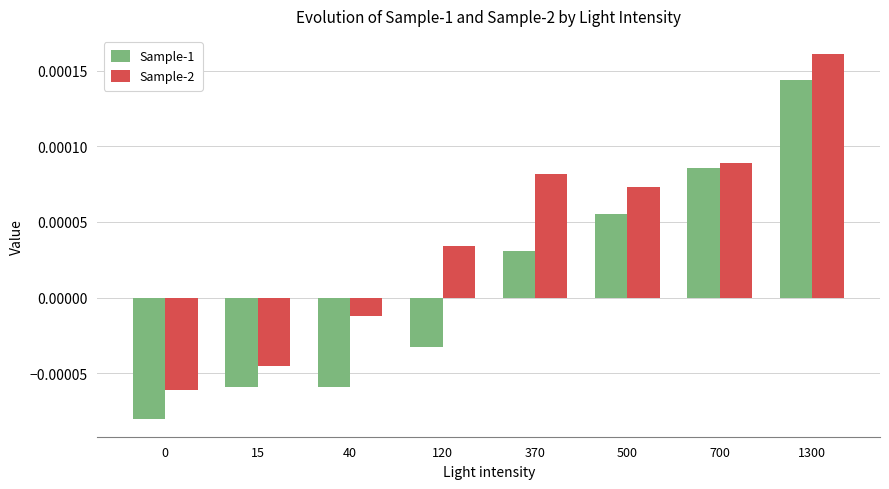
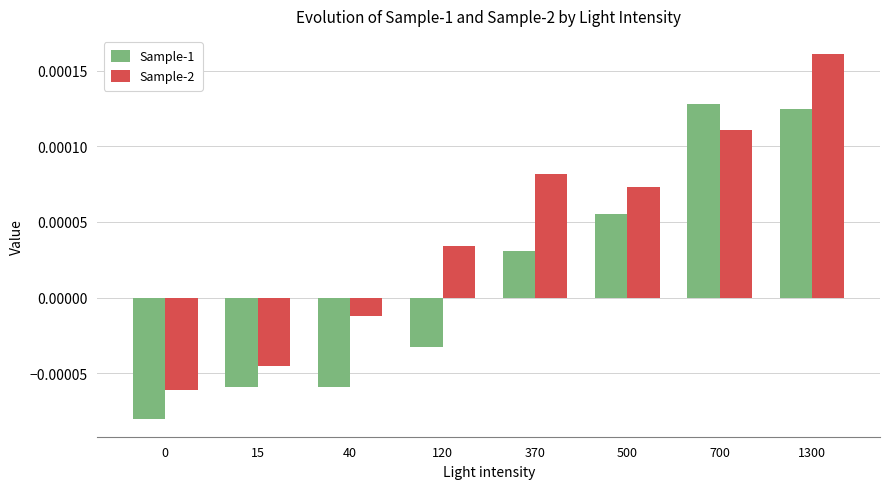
  {
    "Sample-1": {
      "0": -0.000080,
      "15": -0.000059,
      "40": -0.000059,
      "120": -0.000033,
      "370": 0.000031,
      "500": 0.000055,
-     "700": 0.000086,
-     "1300": 0.000144
+     "700": 0.000128,
+     "1300": 0.000125
    },
    "Sample-2": {
      "0": -0.000061,
      "15": -0.000045,
      "40": -0.000012,
      "120": 0.000034,
      "370": 0.000082,
      "500": 0.000073,
-     "700": 0.000089,
+     "700": 0.000111,
      "1300": 0.000161
    }
  }
